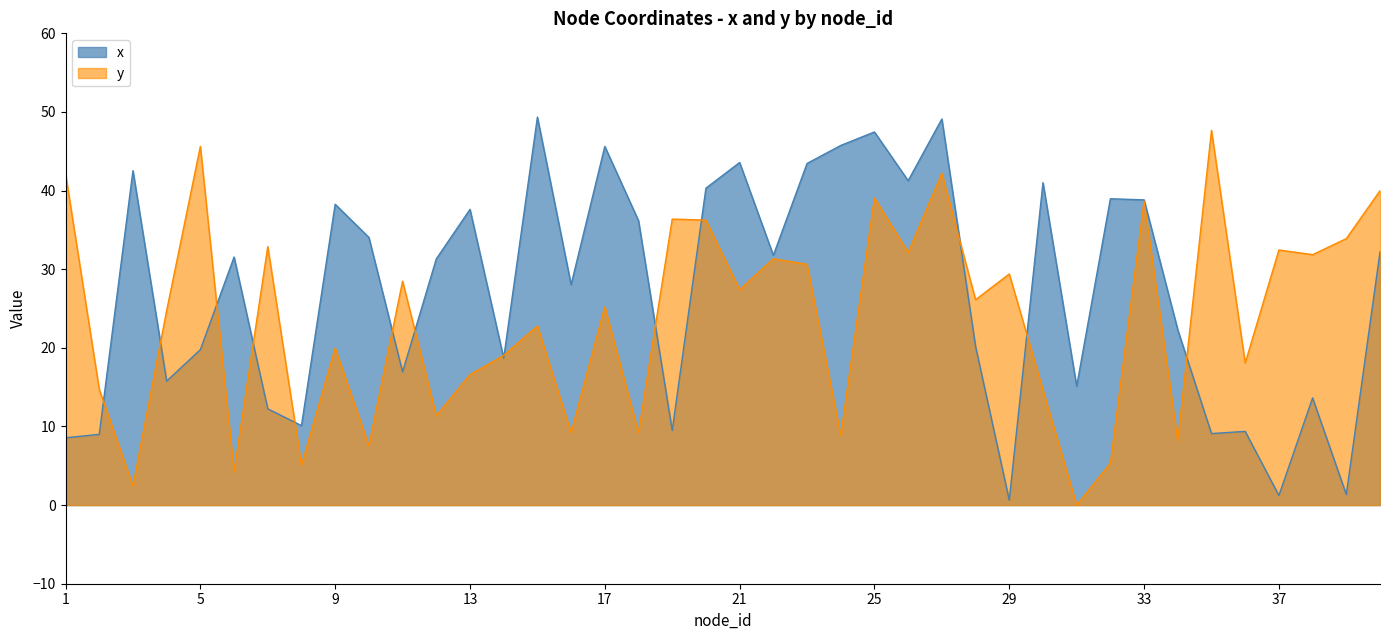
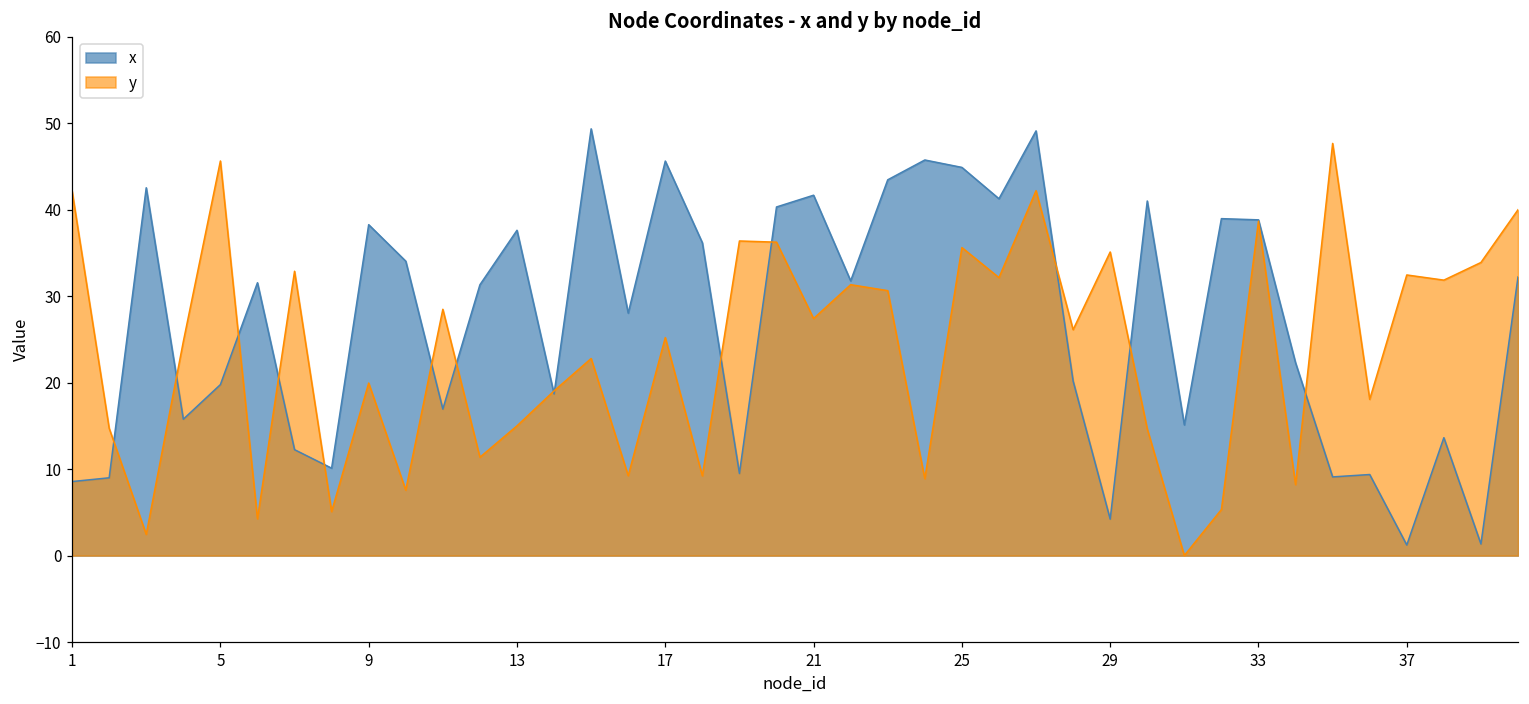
  {
    "x": {
      "1": 9,
      "5": 20,
      "9": 38,
      "13": 38,
      "17": 46,
-     "21": 44,
-     "25": 47,
-     "29": 1,
+     "21": 42,
+     "25": 45,
+     "29": 4,
      "37": 1
    },
    "y": {
      "1": 42,
      "5": 46,
      "9": 20,
-     "13": 17,
+     "13": 15,
      "17": 25,
      "21": 27,
-     "25": 39,
-     "29": 29,
+     "25": 36,
+     "29": 35,
      "37": 32
    }
  }
